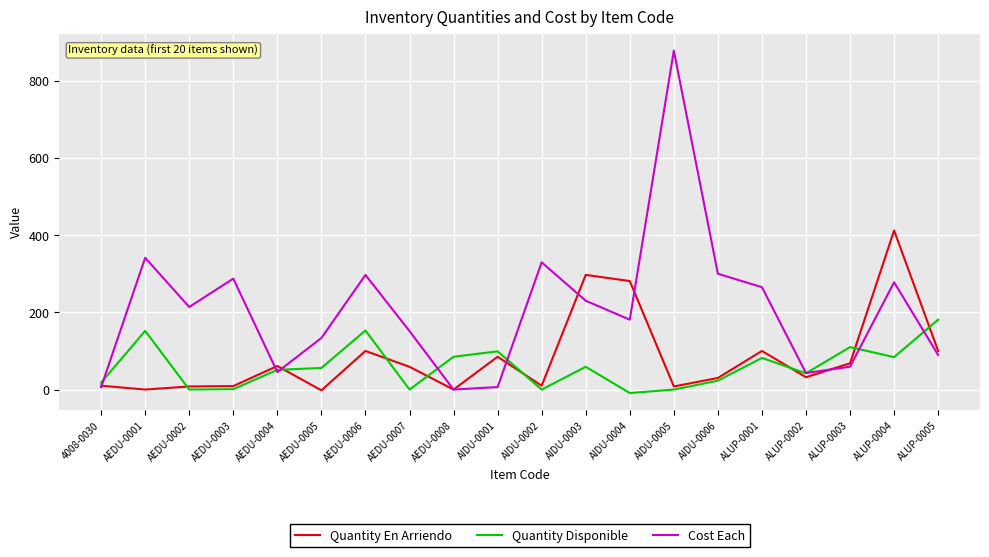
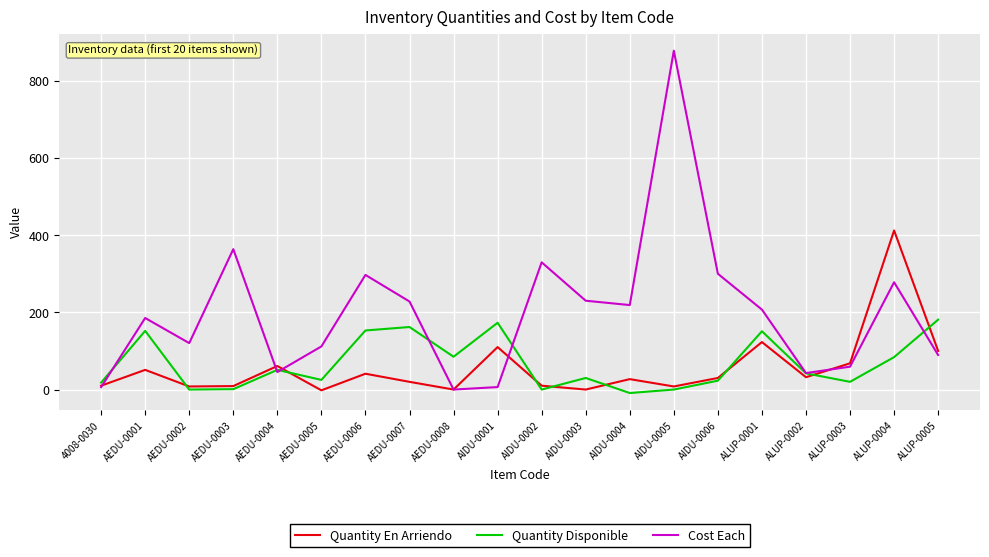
  {
    "Quantity En Arriendo": {
-     "AEDU-0001": 0,
+     "AEDU-0001": 50,
      "AEDU-0002": 10,
      "AEDU-0003": 10,
      "AEDU-0004": 60,
      "AEDU-0005": 0,
-     "AEDU-0006": 100,
-     "AEDU-0007": 60,
-     "AIDU-0001": 90,
+     "AEDU-0006": 40,
+     "AEDU-0007": 20,
+     "AIDU-0001": 110,
      "AIDU-0002": 10,
-     "AIDU-0003": 300,
-     "AIDU-0004": 280,
+     "AIDU-0003": 0,
+     "AIDU-0004": 30,
      "AIDU-0005": 10,
      "AIDU-0006": 30,
-     "ALUP-0001": 100,
+     "ALUP-0001": 120,
      "ALUP-0002": 30,
      "ALUP-0003": 70,
      "ALUP-0004": 410,
      "ALUP-0005": 100
    },
    "Quantity Disponible": {
      "4008-0030": 20,
      "AEDU-0001": 150,
      "AEDU-0002": 0,
      "AEDU-0003": 0,
-     "AEDU-0005": 60,
+     "AEDU-0005": 30,
      "AEDU-0006": 150,
-     "AEDU-0007": 0,
+     "AEDU-0007": 160,
      "AEDU-0008": 90,
-     "AIDU-0001": 100,
+     "AIDU-0001": 170,
      "AIDU-0002": 0,
-     "AIDU-0003": 60,
+     "AIDU-0003": 30,
      "AIDU-0004": -10,
      "AIDU-0005": 0,
      "AIDU-0006": 20,
-     "ALUP-0001": 80,
-     "ALUP-0003": 110,
+     "ALUP-0001": 150,
+     "ALUP-0003": 20,
      "ALUP-0004": 80,
      "ALUP-0005": 180
    },
    "Cost Each": {
-     "AEDU-0001": 340,
-     "AEDU-0002": 210,
-     "AEDU-0003": 290,
-     "AEDU-0005": 130,
+     "AEDU-0001": 190,
+     "AEDU-0002": 120,
+     "AEDU-0003": 360,
+     "AEDU-0005": 110,
      "AEDU-0006": 300,
-     "AEDU-0007": 150,
+     "AEDU-0007": 230,
      "AIDU-0001": 10,
      "AIDU-0002": 330,
      "AIDU-0003": 230,
-     "AIDU-0004": 180,
+     "AIDU-0004": 220,
      "AIDU-0005": 880,
      "AIDU-0006": 300,
-     "ALUP-0001": 270,
+     "ALUP-0001": 210,
      "ALUP-0003": 60,
      "ALUP-0004": 280,
      "ALUP-0005": 90
    }
  }
